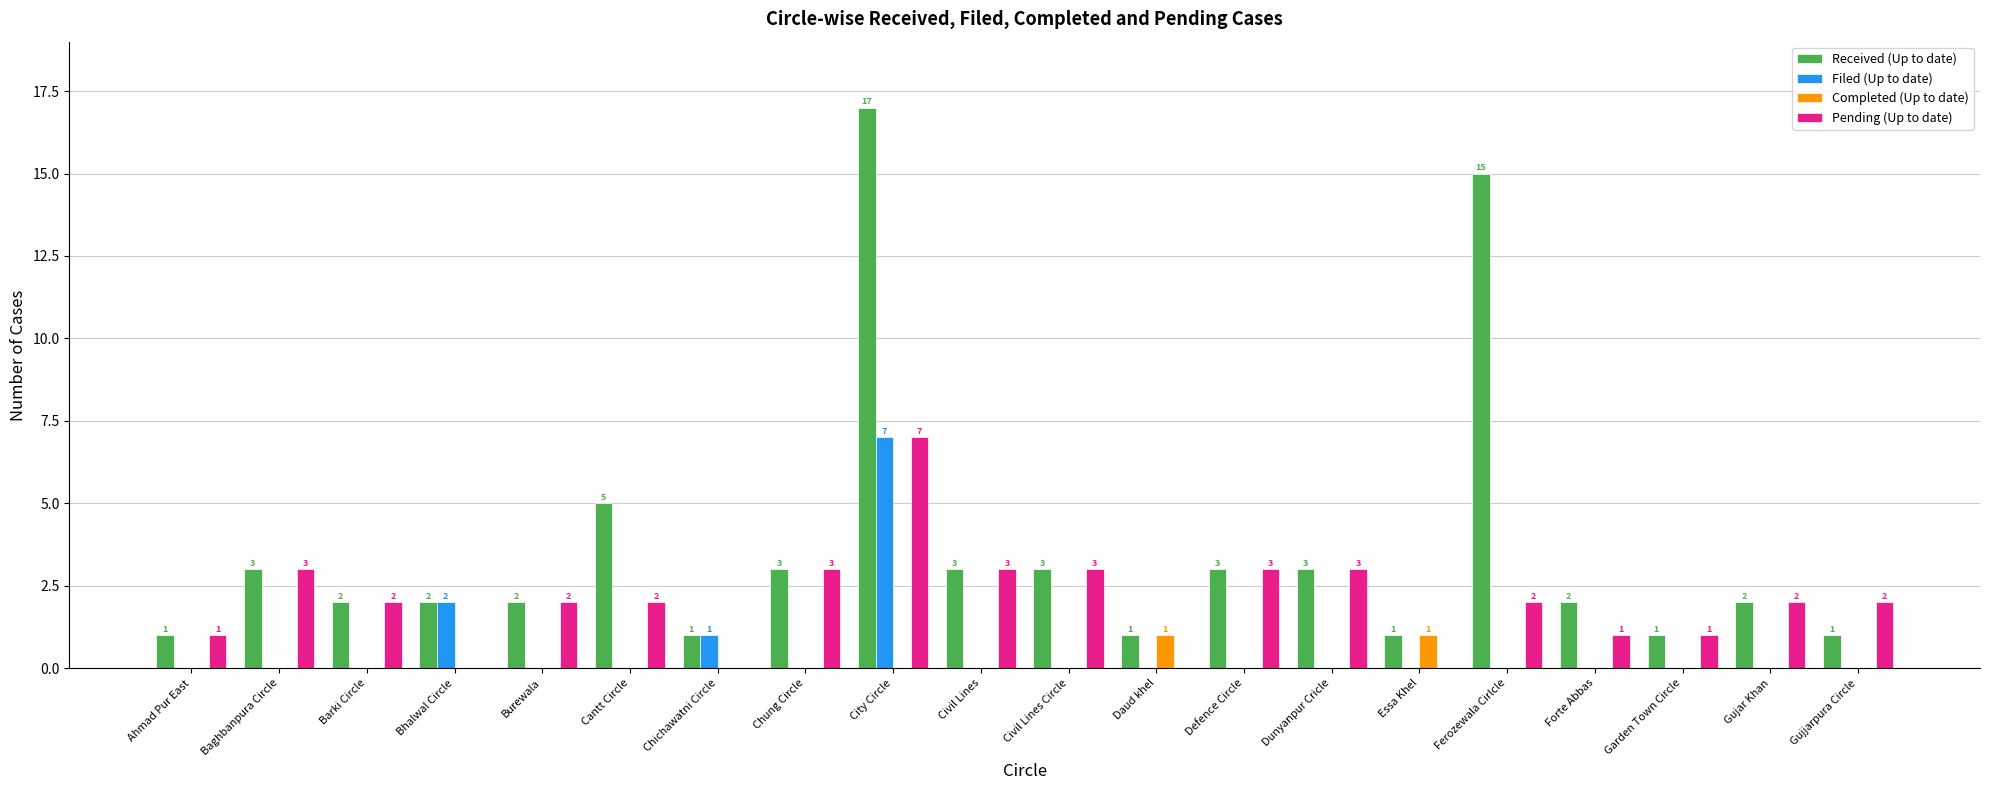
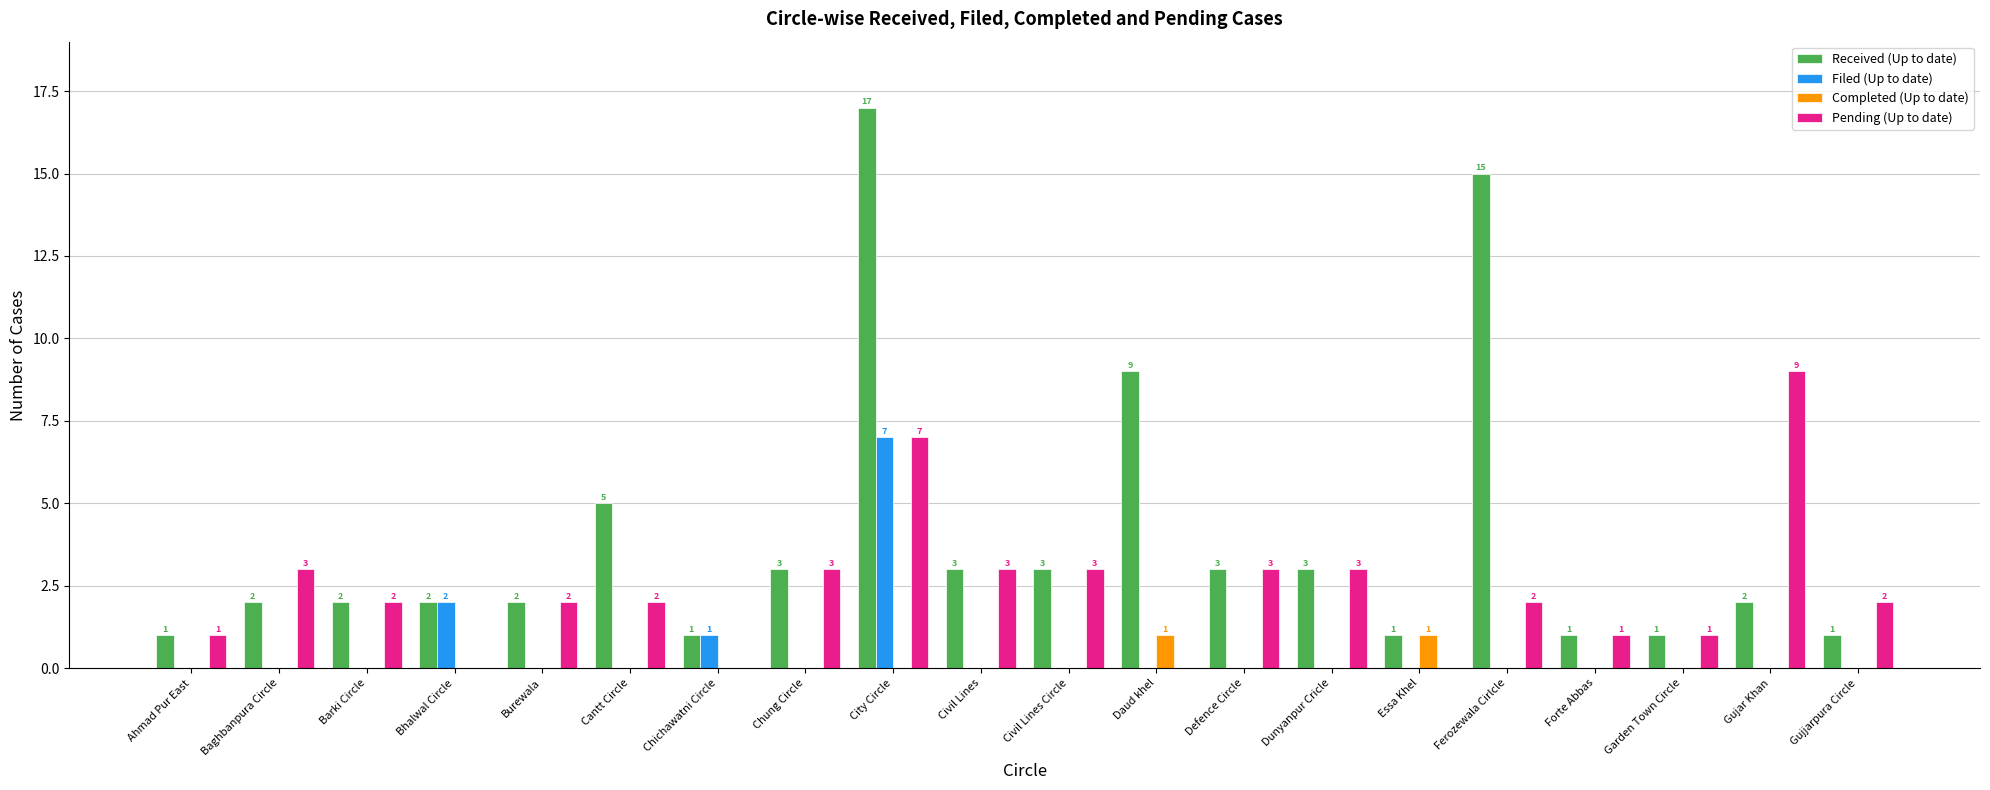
  {
    "Received (Up to date)": {
      "Ahmad Pur East": 1,
-     "Baghbanpura Circle": 3,
+     "Baghbanpura Circle": 2,
      "Barki Circle": 2,
      "Bhalwal Circle": 2,
      "Burewala": 2,
      "Cantt Circle": 5,
      "Chichawatni Circle": 1,
      "Chung Circle": 3,
      "City Circle": 17,
      "Civil Lines": 3,
      "Civil Lines Circle": 3,
-     "Daud khel": 1,
+     "Daud khel": 9,
      "Defence Circle": 3,
      "Dunyanpur Cricle": 3,
      "Essa Khel": 1,
      "Ferozewala Cirlcle": 15,
-     "Forte Abbas": 2,
+     "Forte Abbas": 1,
      "Garden Town Circle": 1,
      "Gujar Khan": 2,
      "Gujjarpura Circle": 1
    },
    "Filed (Up to date)": {
      "Bhalwal Circle": 2,
      "Chichawatni Circle": 1,
      "City Circle": 7
    },
    "Completed (Up to date)": {
      "Daud khel": 1,
      "Essa Khel": 1
    },
    "Pending (Up to date)": {
      "Ahmad Pur East": 1,
      "Baghbanpura Circle": 3,
      "Barki Circle": 2,
      "Burewala": 2,
      "Cantt Circle": 2,
      "Chung Circle": 3,
      "City Circle": 7,
      "Civil Lines": 3,
      "Civil Lines Circle": 3,
      "Defence Circle": 3,
      "Dunyanpur Cricle": 3,
      "Ferozewala Cirlcle": 2,
      "Forte Abbas": 1,
      "Garden Town Circle": 1,
-     "Gujar Khan": 2,
+     "Gujar Khan": 9,
      "Gujjarpura Circle": 2
    }
  }
